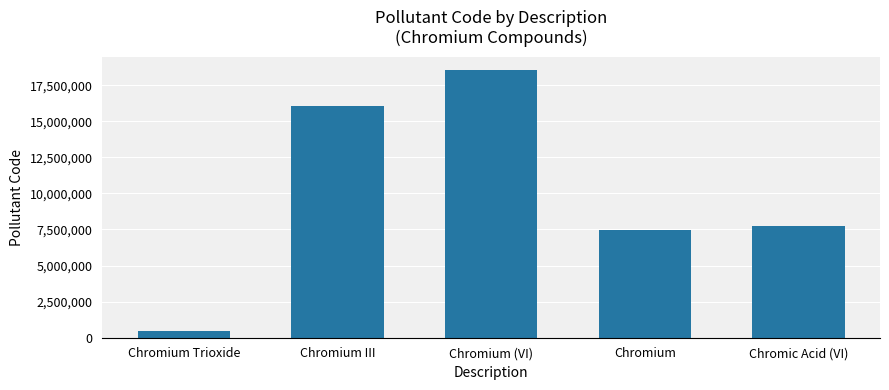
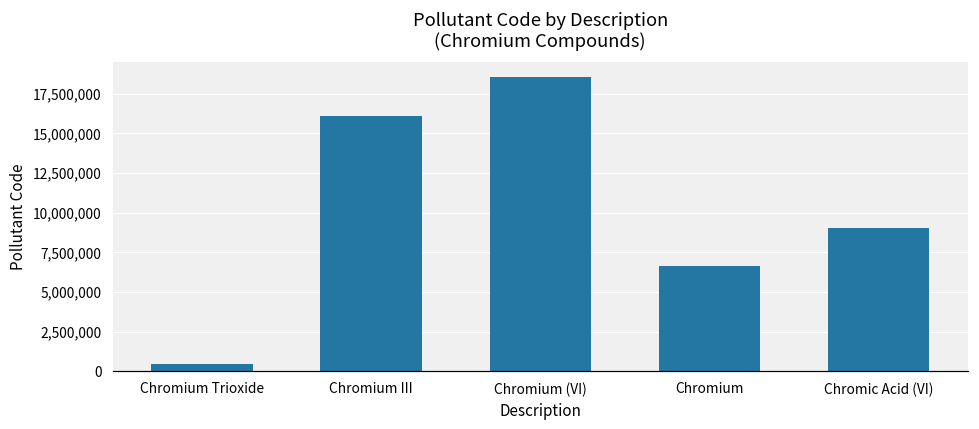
  {
    "Chromium Trioxide": "500,000",
    "Chromium III": "16,100,000",
    "Chromium (VI)": "18,500,000",
-   "Chromium": "7,400,000",
-   "Chromic Acid (VI)": "7,700,000"
+   "Chromium": "6,600,000",
+   "Chromic Acid (VI)": "9,000,000"
  }
